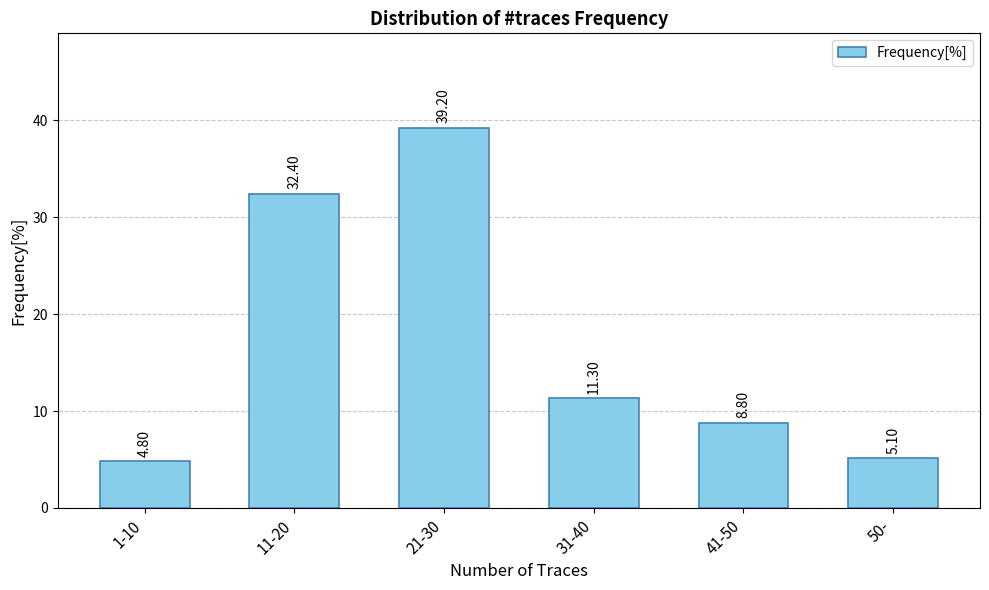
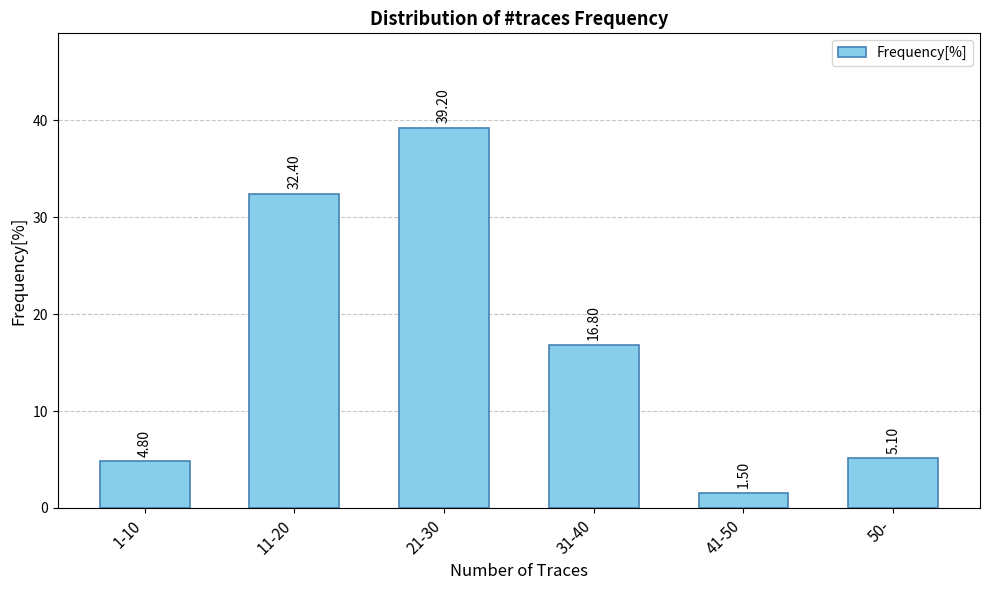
  {
    "1-10": 4.80,
    "11-20": 32.40,
    "21-30": 39.20,
-   "31-40": 11.30,
-   "41-50": 8.80,
+   "31-40": 16.80,
+   "41-50": 1.50,
    "50-": 5.10
  }
